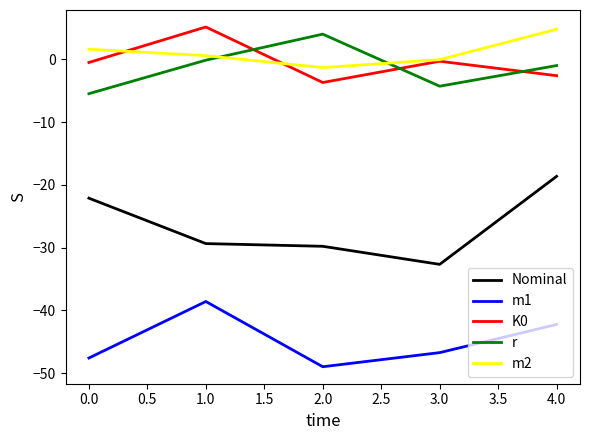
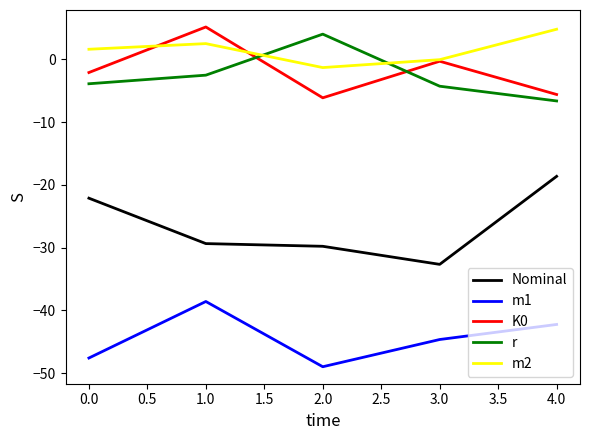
  {
    "Nominal": {
      "0.0": -22,
      "1.0": -29,
      "2.0": -30,
      "3.0": -33,
      "4.0": -19
    },
    "m1": {
      "0.0": -48,
      "1.0": -39,
      "2.0": -49,
-     "3.0": -47
+     "3.0": -45
    },
    "K0": {
-     "0.0": -1,
+     "0.0": -2,
      "1.0": 5,
-     "2.0": -4,
-     "4.0": -3
+     "2.0": -6,
+     "4.0": -6
    },
    "r": {
-     "0.0": -5,
-     "1.0": 0,
+     "0.0": -4,
+     "1.0": -3,
      "2.0": 4,
      "3.0": -4,
-     "4.0": -1
+     "4.0": -7
    },
    "m2": {
      "0.0": 2,
-     "1.0": 1,
+     "1.0": 3,
      "2.0": -1,
      "4.0": 5
    }
  }
